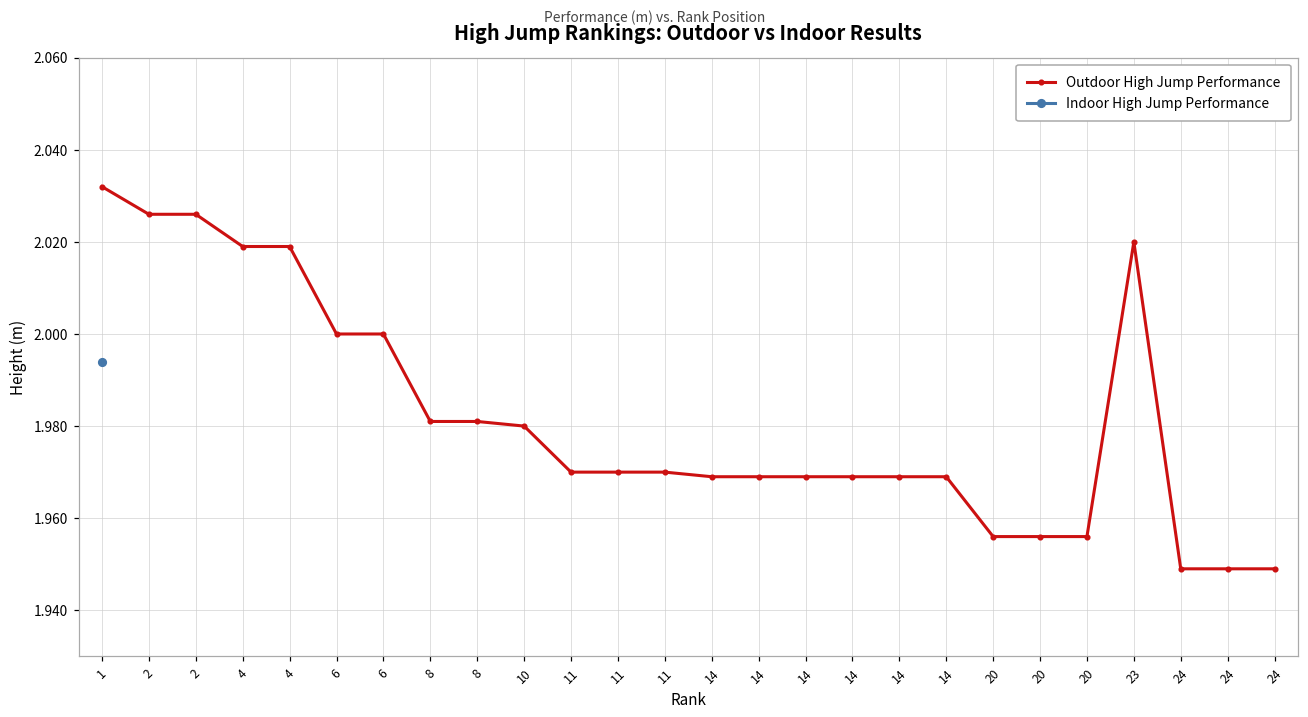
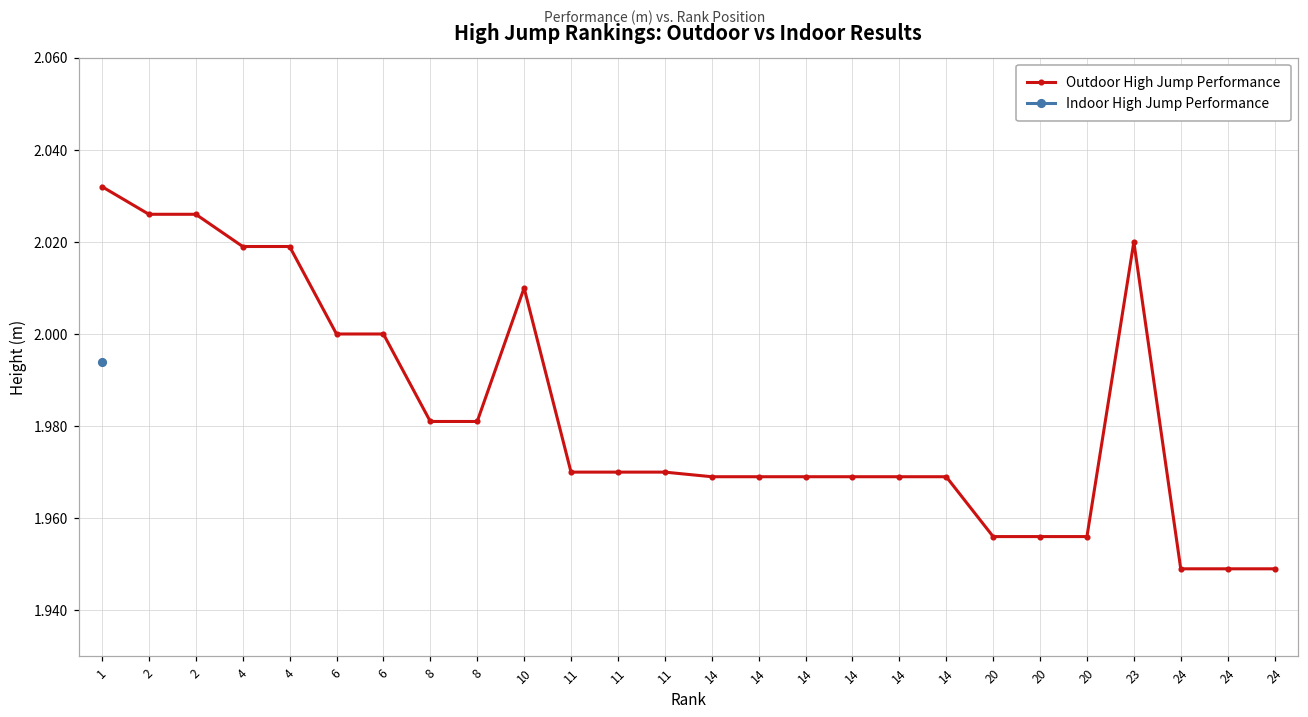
  {
    "Outdoor High Jump Performance": {
      "1": 2.032,
-     "10": 1.98,
+     "10": 2.01,
      "23": 2.02
    },
    "Indoor High Jump Performance": {
      "1": 1.994
    }
  }
